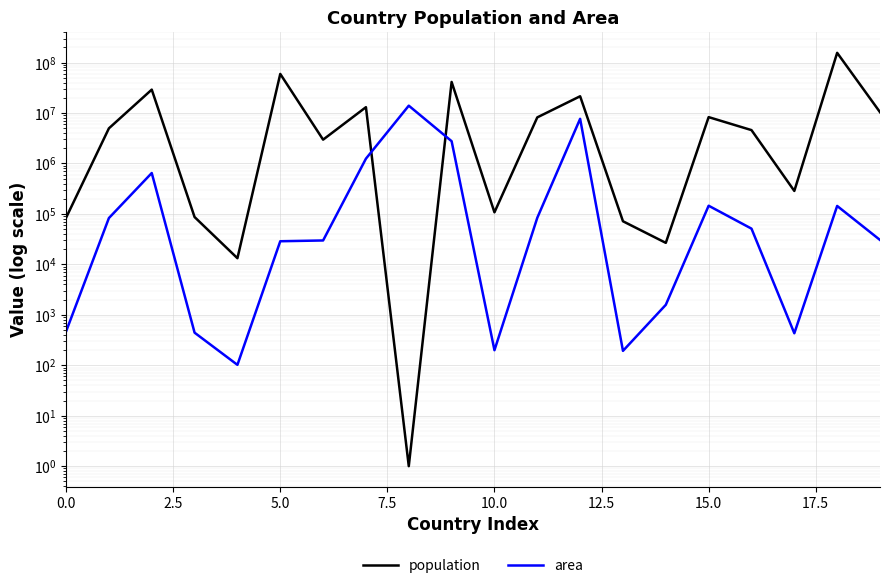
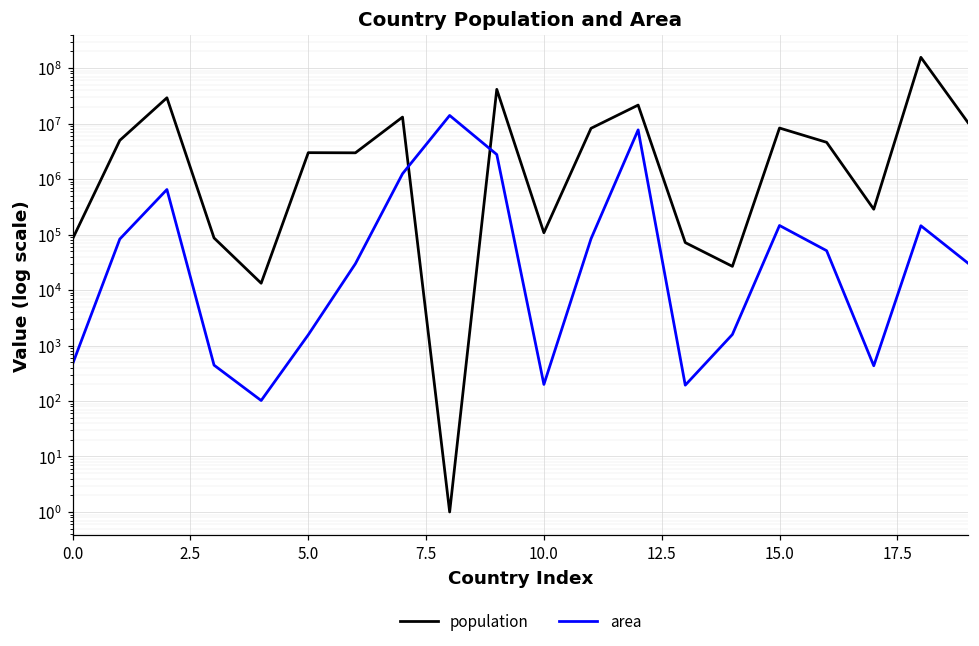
  {
    "population": {
      "0.0": 80000,
-     "5.0": 60000000,
+     "5.0": 3000000,
      "10.0": 110000,
      "15.0": 8000000
    },
    "area": {
      "0.0": 500,
-     "5.0": 30000,
+     "5.0": 1600,
      "10.0": 200,
      "15.0": 150000
    }
  }
